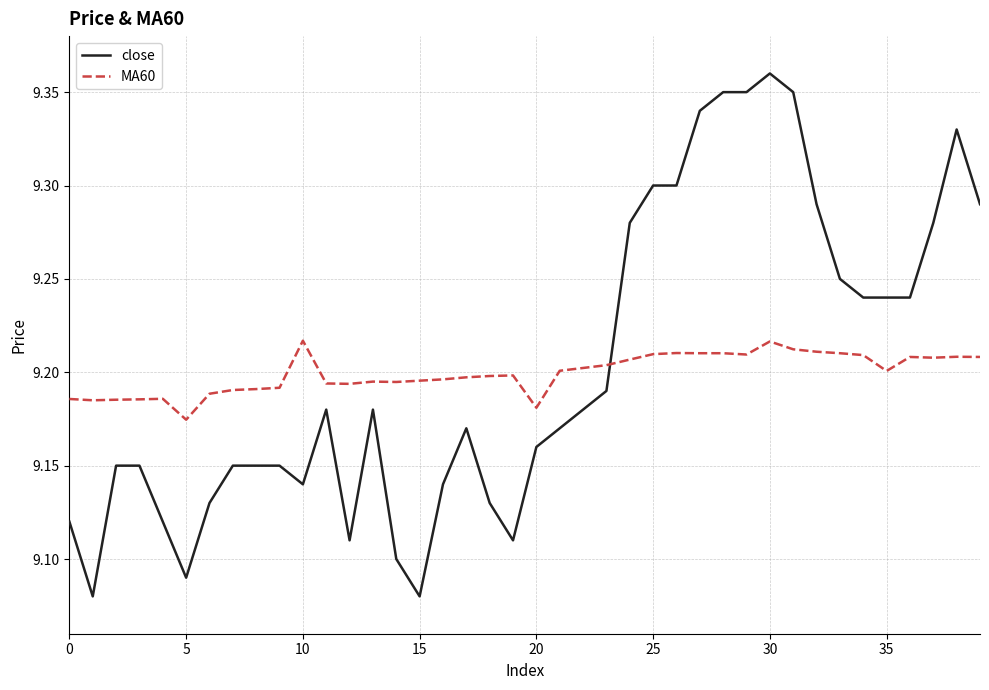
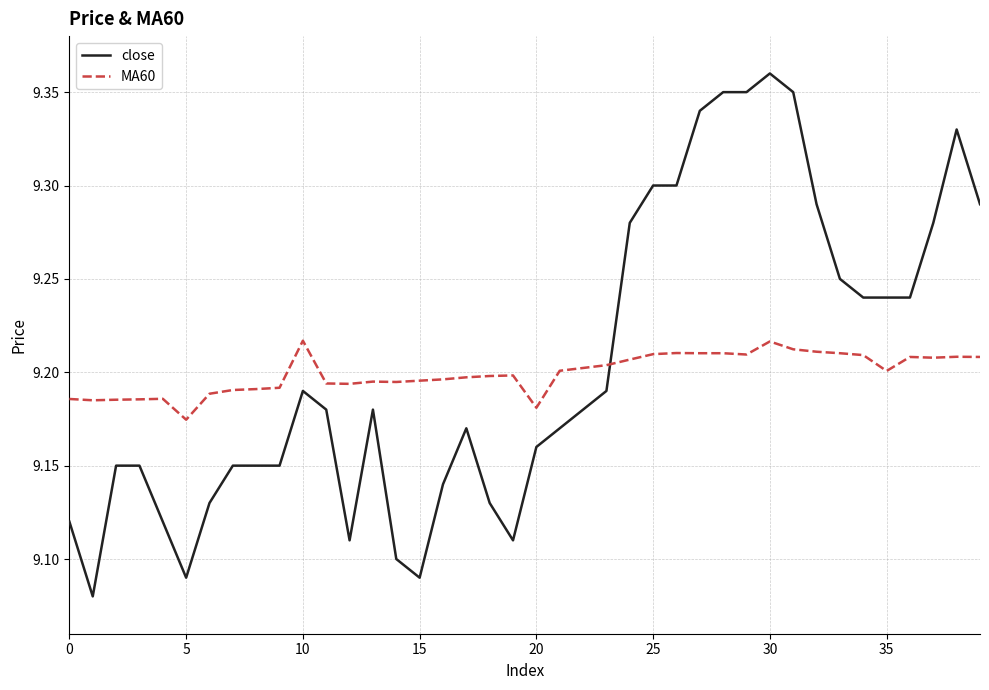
  {
    "close": {
      "0": 9.12,
      "5": 9.09,
-     "10": 9.14,
-     "15": 9.08,
+     "10": 9.19,
+     "15": 9.09,
      "20": 9.16,
      "25": 9.30,
      "30": 9.36,
      "35": 9.24
    },
    "MA60": {
      "0": 9.186,
      "5": 9.175,
      "10": 9.217,
      "15": 9.196,
      "20": 9.18,
      "25": 9.21,
      "30": 9.217,
      "35": 9.20
    }
  }
